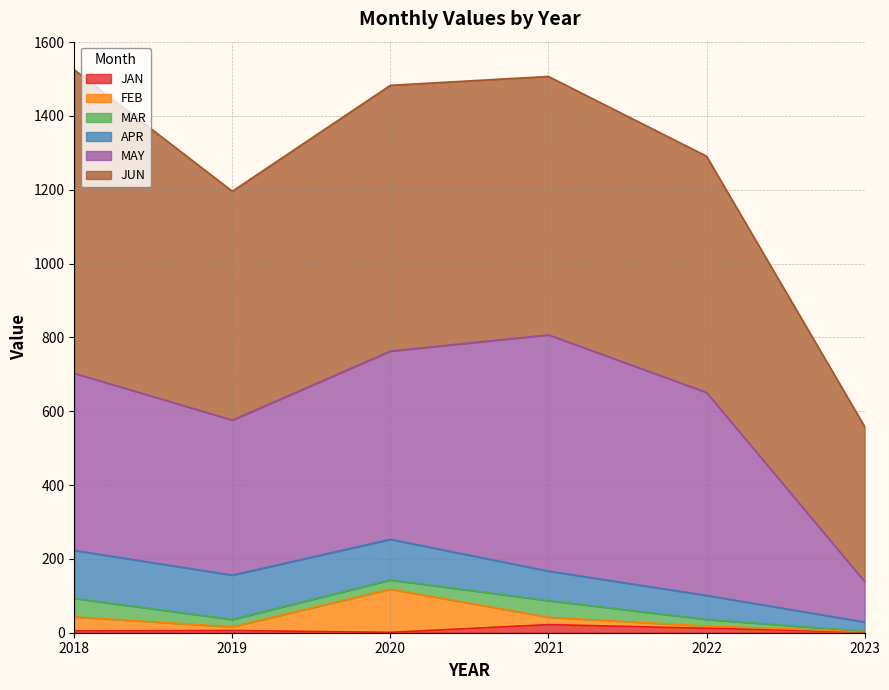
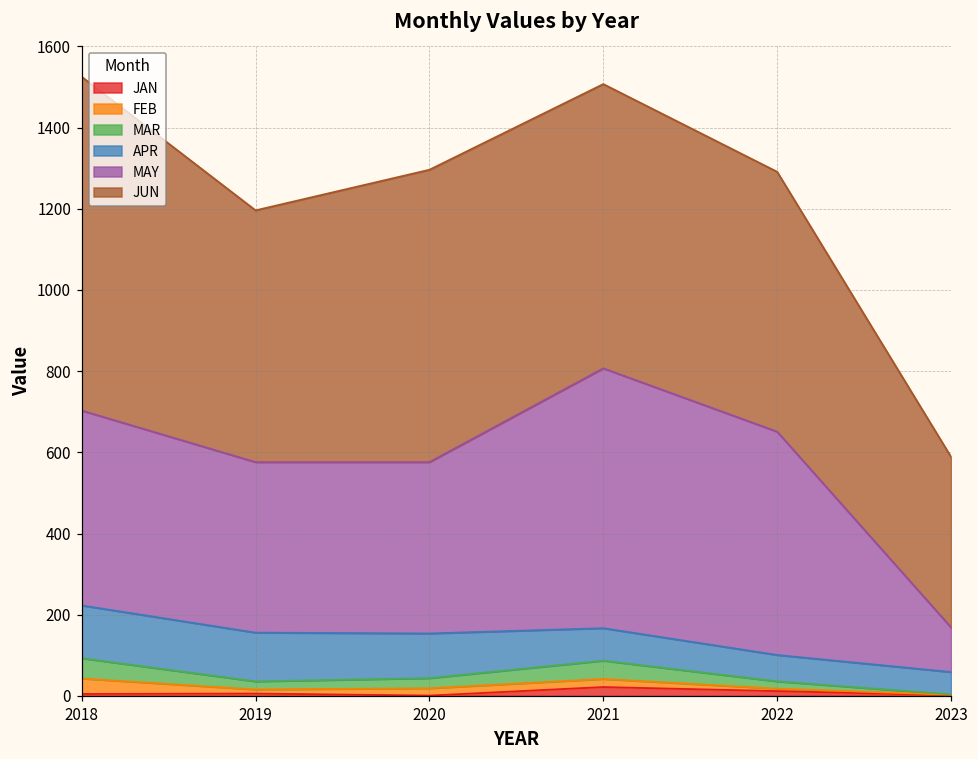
  {
    "JAN": {
      "2018": 10,
      "2019": 10,
      "2020": 0,
      "2021": 20
    },
    "FEB": {
      "2018": 40,
      "2019": 10,
-     "2020": 120,
+     "2020": 20,
      "2021": 20
    },
    "MAR": {
      "2018": 50,
      "2019": 20,
      "2020": 30,
      "2021": 50,
      "2022": 20
    },
    "APR": {
      "2018": 130,
      "2019": 120,
      "2020": 110,
      "2021": 80,
      "2022": 70,
-     "2023": 30
+     "2023": 60
    },
    "MAY": {
      "2018": 480,
      "2019": 420,
-     "2020": 510,
+     "2020": 420,
      "2021": 640,
      "2022": 550,
      "2023": 110
    },
    "JUN": {
      "2018": 820,
      "2019": 620,
      "2020": 720,
      "2021": 700,
      "2022": 640,
      "2023": 420
    }
  }
